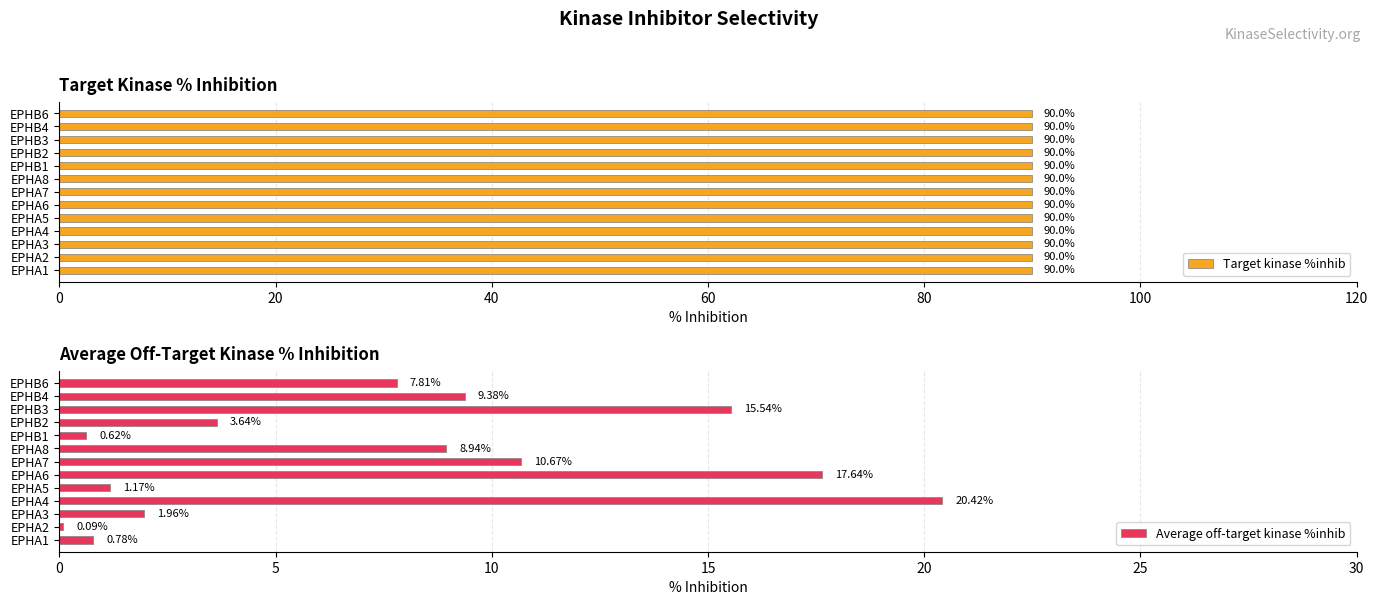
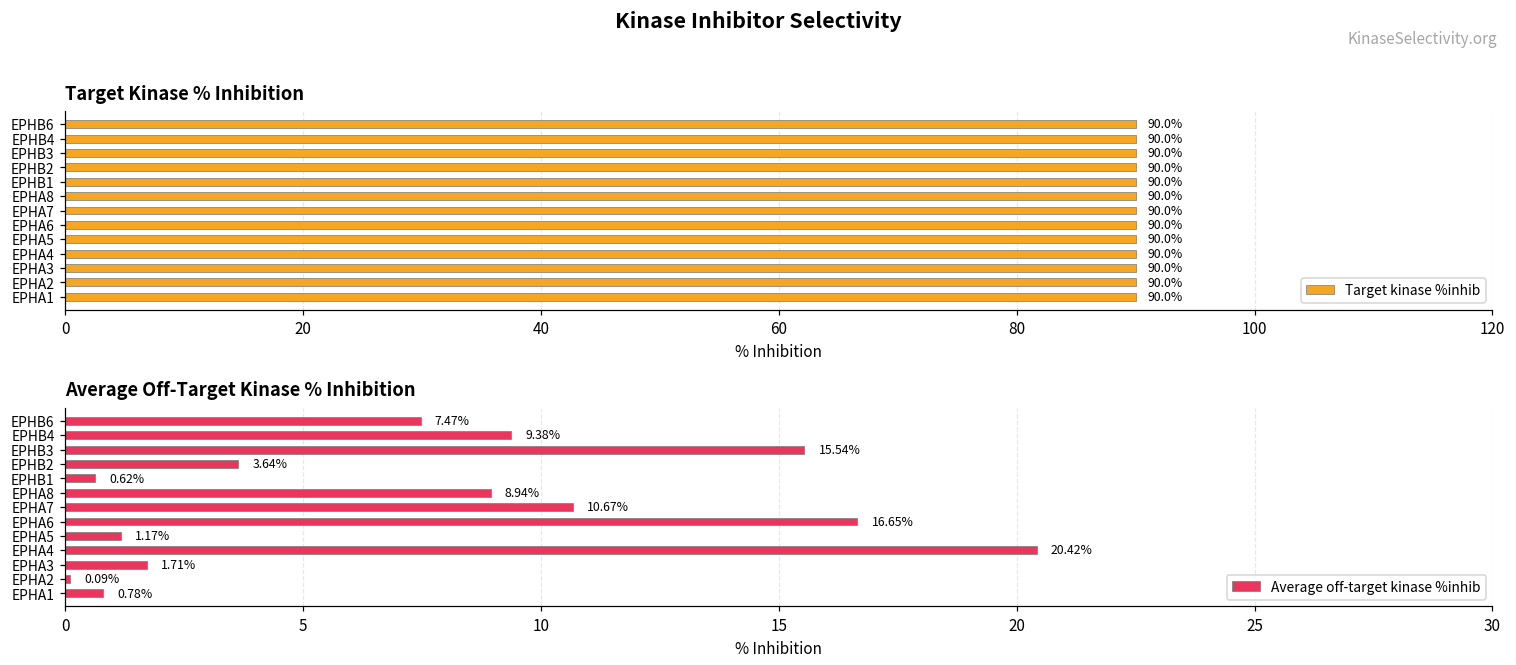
  {
    "Target Kinase % Inhibition": {
      "EPHB6": "90.0%",
      "EPHB4": "90.0%",
      "EPHB3": "90.0%",
      "EPHB2": "90.0%",
      "EPHB1": "90.0%",
      "EPHA8": "90.0%",
      "EPHA7": "90.0%",
      "EPHA6": "90.0%",
      "EPHA5": "90.0%",
      "EPHA4": "90.0%",
      "EPHA3": "90.0%",
      "EPHA2": "90.0%",
      "EPHA1": "90.0%"
    },
    "Average Off-Target Kinase % Inhibition": {
-     "EPHB6": "7.81%",
+     "EPHB6": "7.47%",
      "EPHB4": "9.38%",
      "EPHB3": "15.54%",
      "EPHB2": "3.64%",
      "EPHB1": "0.62%",
      "EPHA8": "8.94%",
      "EPHA7": "10.67%",
-     "EPHA6": "17.64%",
+     "EPHA6": "16.65%",
      "EPHA5": "1.17%",
      "EPHA4": "20.42%",
-     "EPHA3": "1.96%",
+     "EPHA3": "1.71%",
      "EPHA2": "0.09%",
      "EPHA1": "0.78%"
    }
  }
